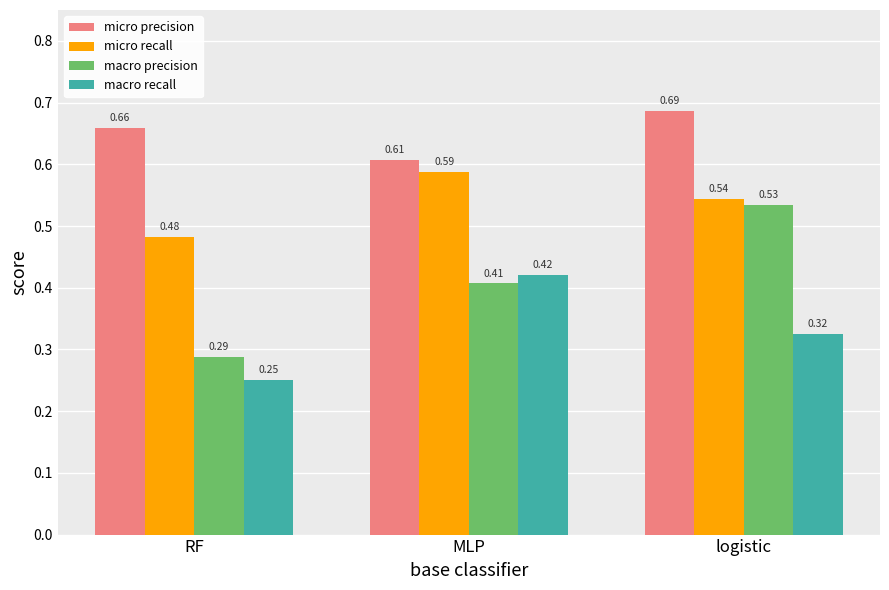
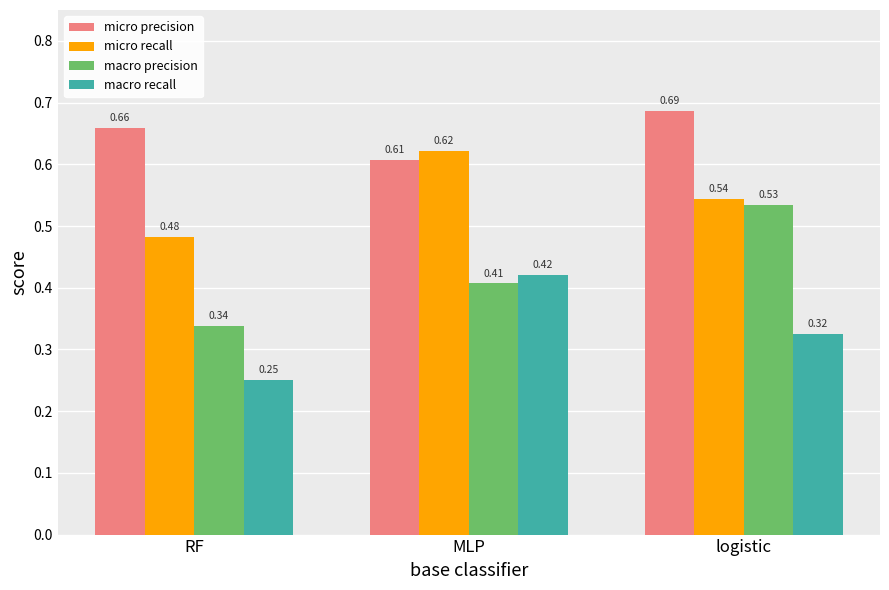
  {
    "micro precision": {
      "RF": 0.66,
      "MLP": 0.61,
      "logistic": 0.69
    },
    "micro recall": {
      "RF": 0.48,
-     "MLP": 0.59,
+     "MLP": 0.62,
      "logistic": 0.54
    },
    "macro precision": {
-     "RF": 0.29,
+     "RF": 0.34,
      "MLP": 0.41,
      "logistic": 0.53
    },
    "macro recall": {
      "RF": 0.25,
      "MLP": 0.42,
      "logistic": 0.32
    }
  }
